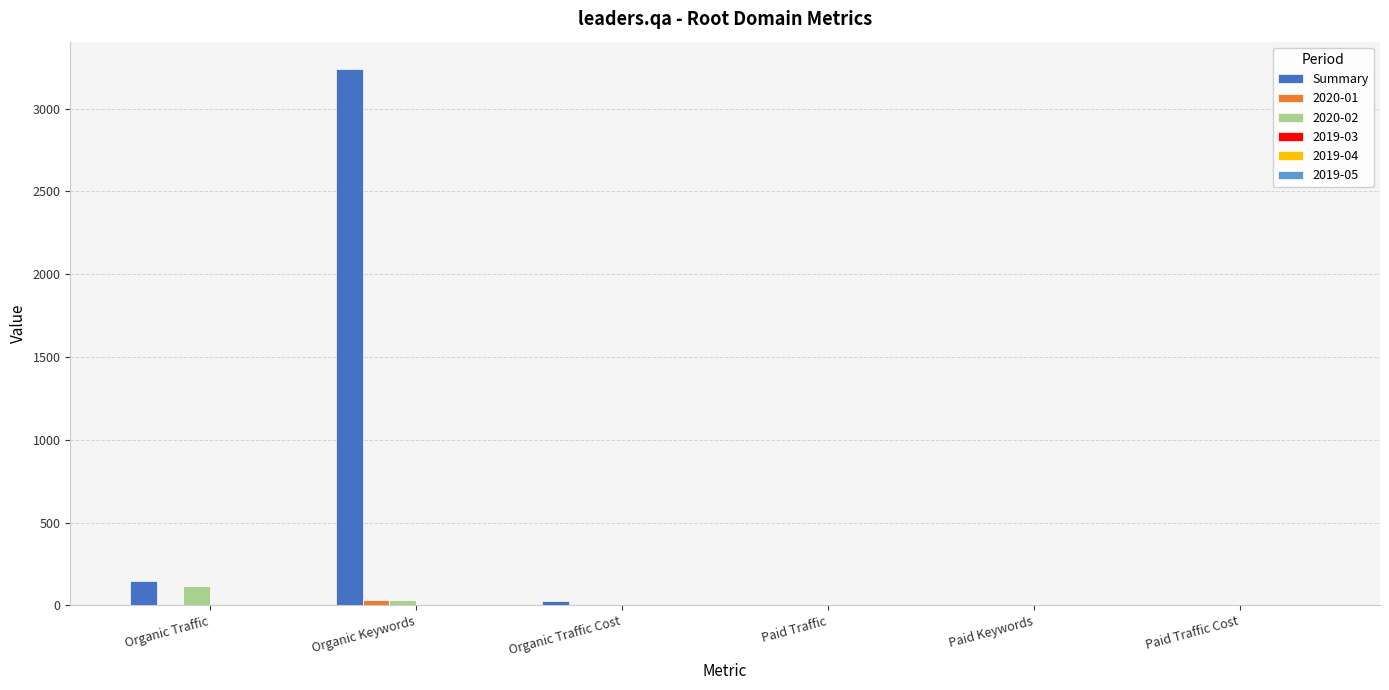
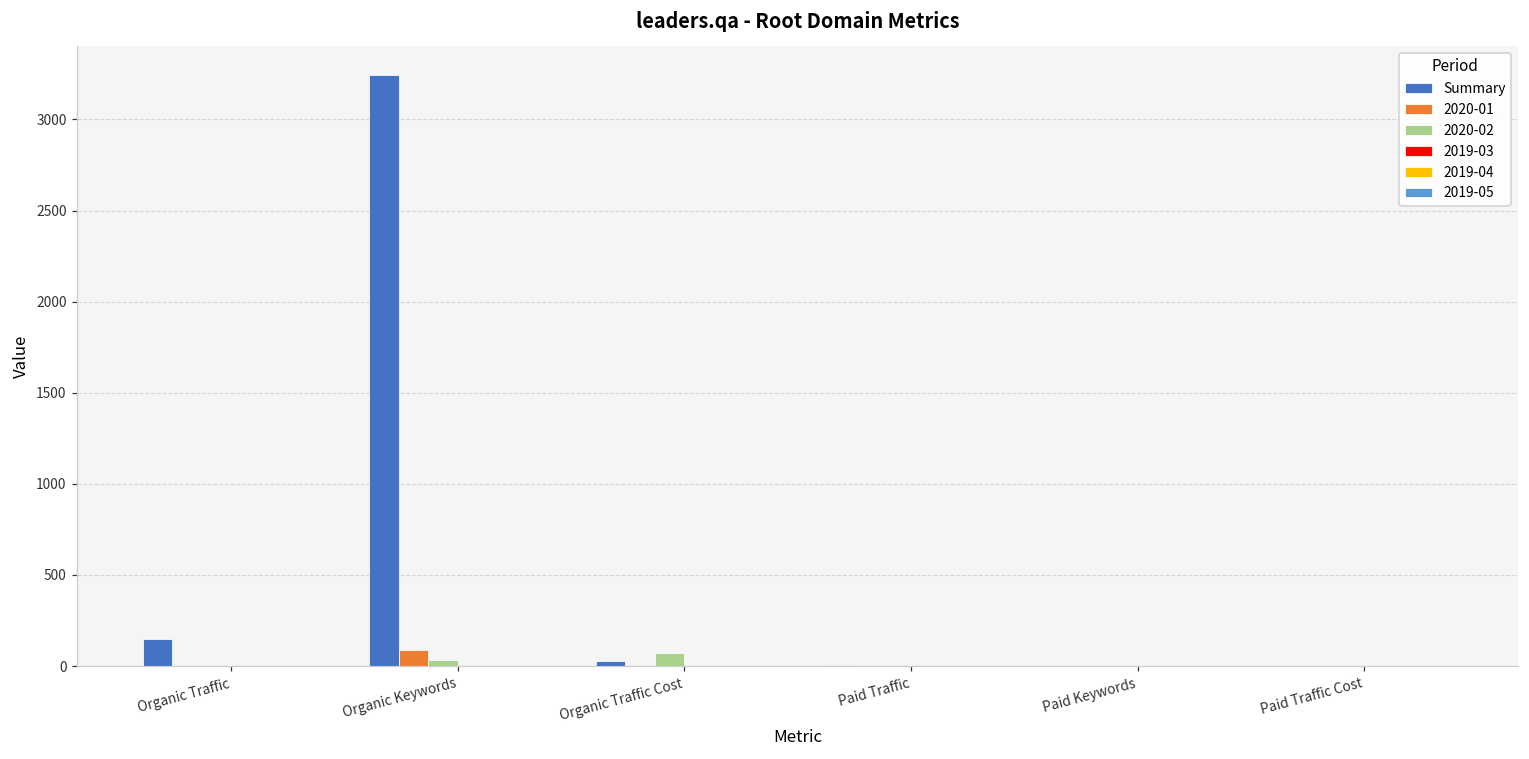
  {
    "2020-01": {
      "Organic Traffic": 0,
-     "Organic Keywords": 30,
+     "Organic Keywords": 90,
      "Organic Traffic Cost": 0,
      "Paid Traffic": 0,
      "Paid Keywords": 0,
      "Paid Traffic Cost": 0
    },
    "2020-02": {
-     "Organic Traffic": 120,
+     "Organic Traffic": 0,
      "Organic Keywords": 40,
-     "Organic Traffic Cost": 0,
+     "Organic Traffic Cost": 70,
      "Paid Traffic": 0,
      "Paid Keywords": 0,
      "Paid Traffic Cost": 0
    },
    "2019-03": {
      "Organic Traffic": 0,
      "Organic Traffic Cost": 0,
      "Paid Traffic": 0,
      "Paid Keywords": 0,
      "Paid Traffic Cost": 0
    },
    "2019-04": {
      "Organic Traffic": 0,
      "Organic Traffic Cost": 0,
      "Paid Traffic": 0,
      "Paid Keywords": 0,
      "Paid Traffic Cost": 0
    }
  }
